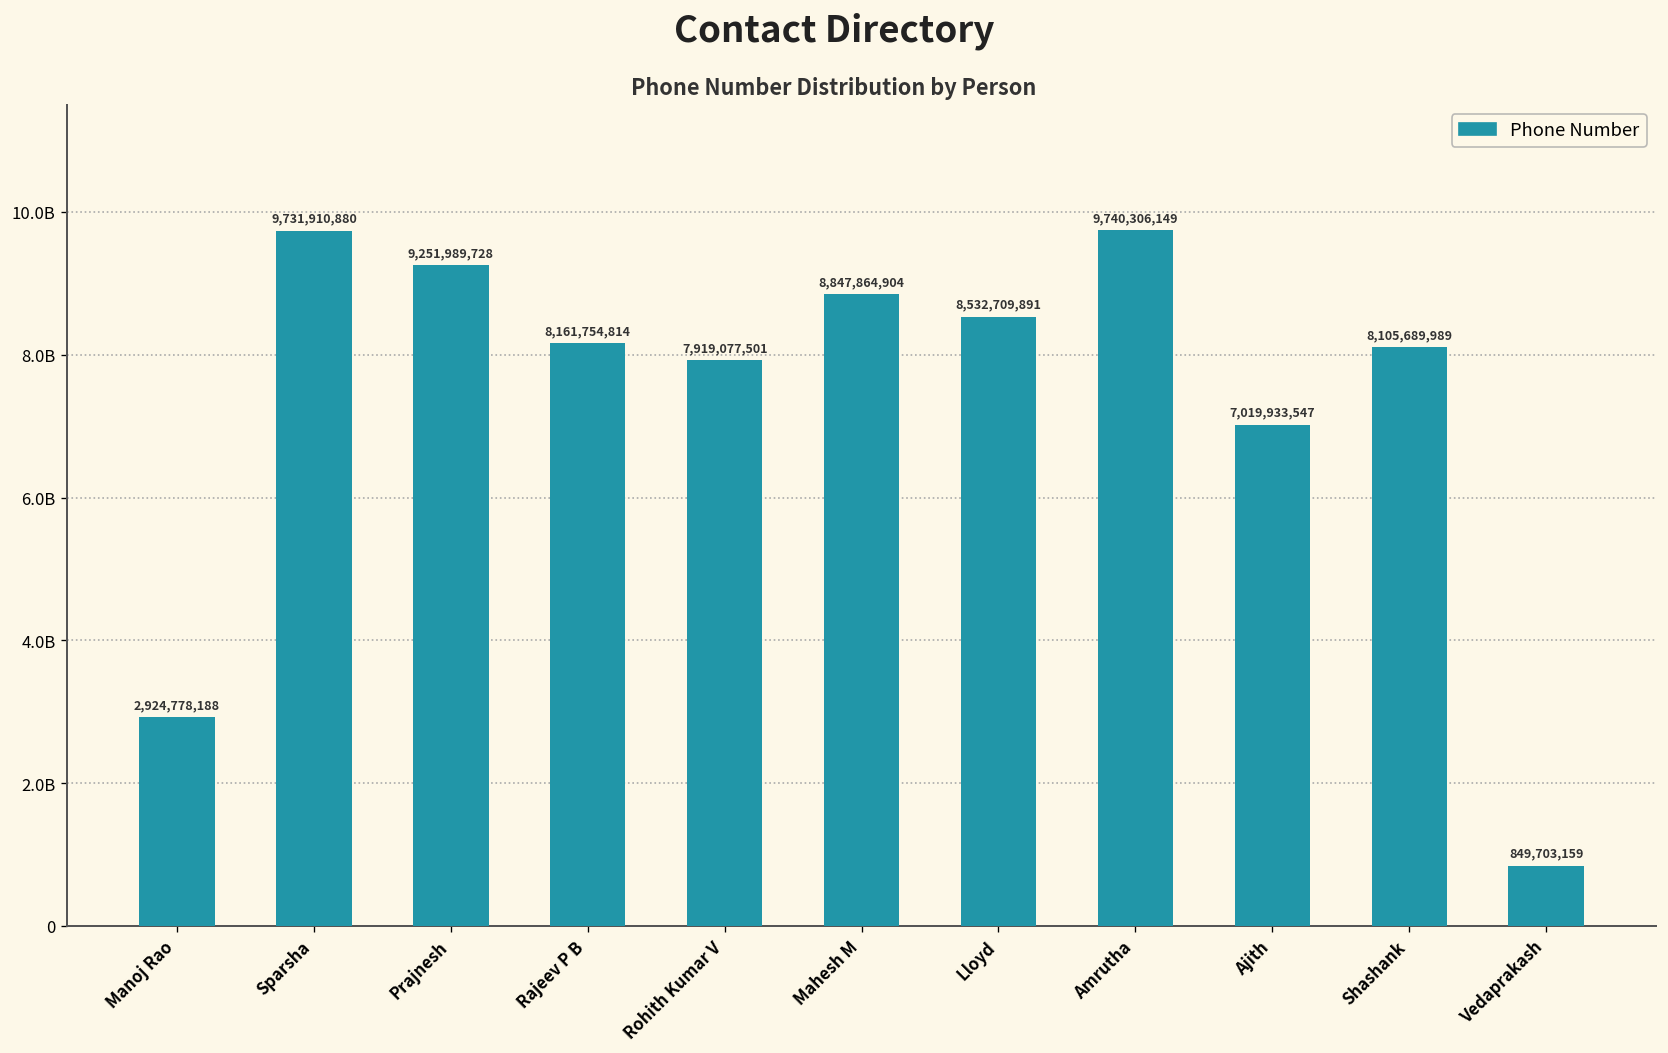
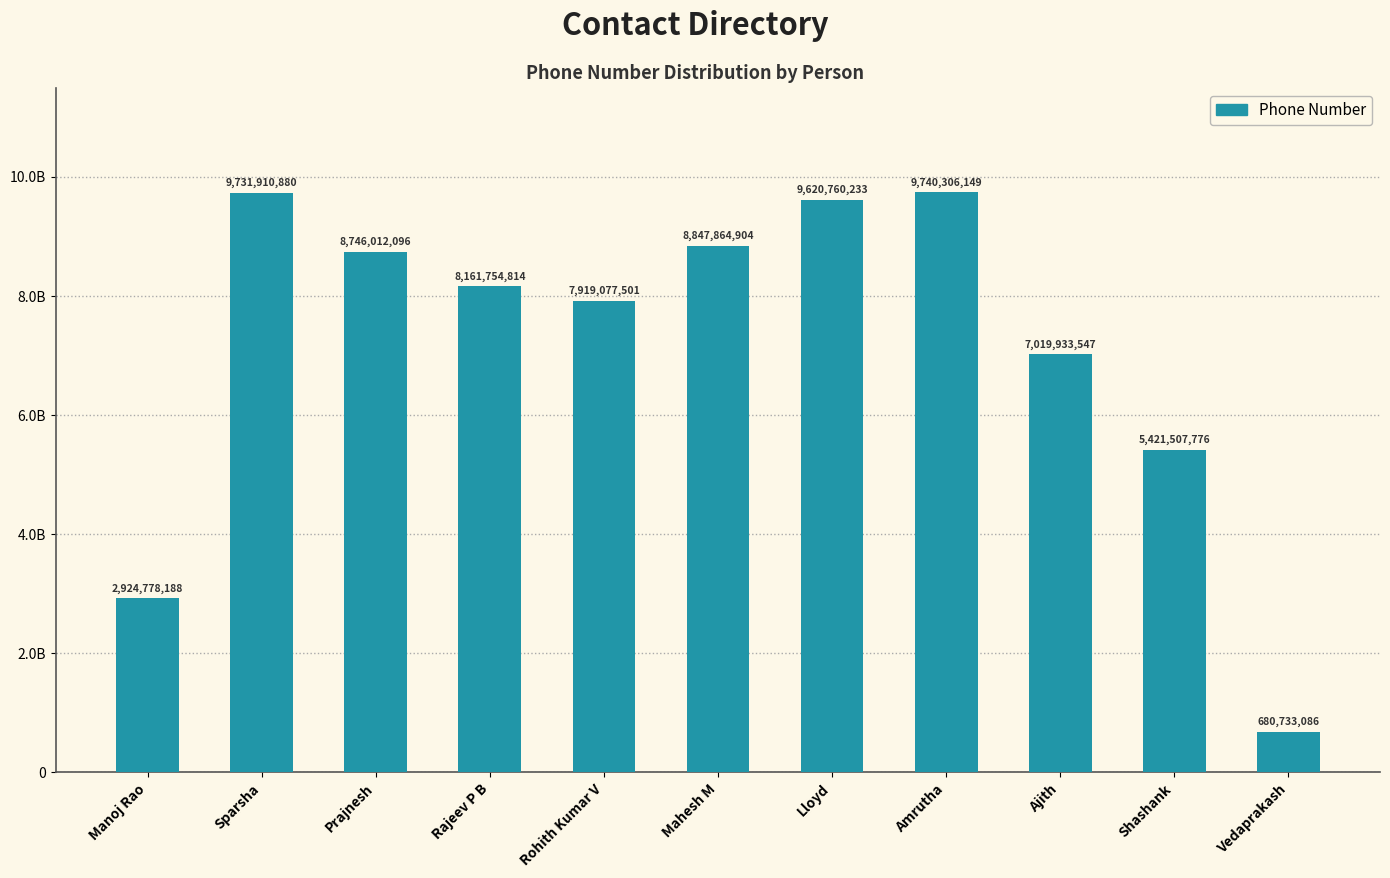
  {
    "Manoj Rao": "2,924,778,188",
    "Sparsha": "9,731,910,880",
-   "Prajnesh": "9,251,989,728",
+   "Prajnesh": "8,746,012,096",
    "Rajeev P B": "8,161,754,814",
    "Rohith Kumar V": "7,919,077,501",
    "Mahesh M": "8,847,864,904",
-   "Lloyd": "8,532,709,891",
+   "Lloyd": "9,620,760,233",
    "Amrutha": "9,740,306,149",
    "Ajith": "7,019,933,547",
-   "Shashank": "8,105,689,989",
-   "Vedaprakash": "849,703,159"
+   "Shashank": "5,421,507,776",
+   "Vedaprakash": "680,733,086"
  }
